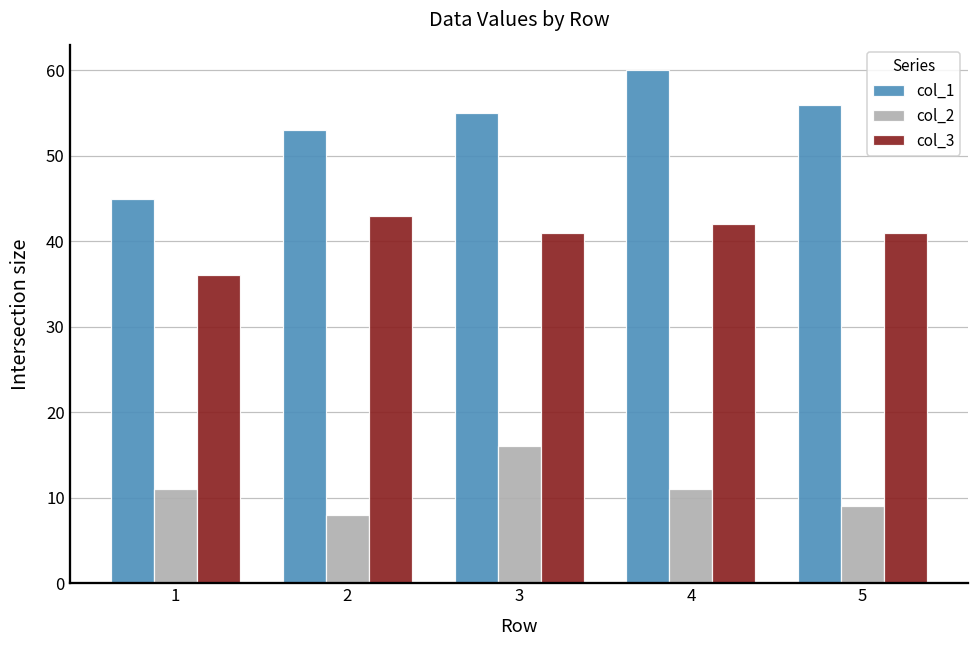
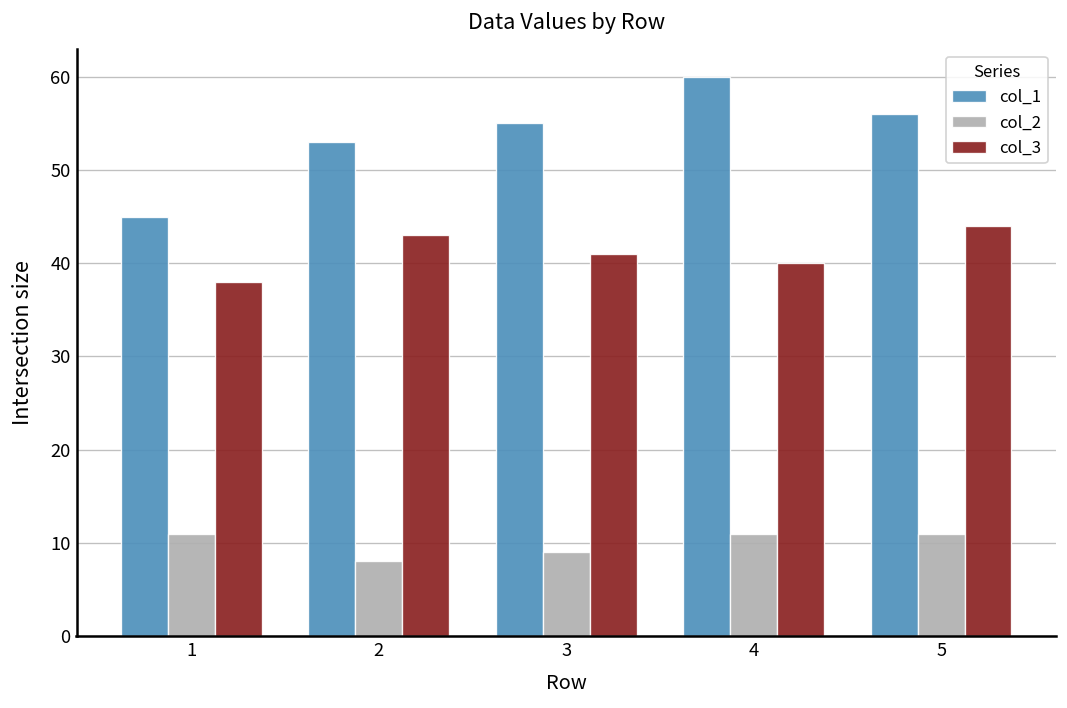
  {
    "col_1": {
      "1": 45,
      "2": 53,
      "3": 55,
      "4": 60,
      "5": 56
    },
    "col_2": {
      "1": 11,
      "2": 8,
-     "3": 16,
+     "3": 9,
      "4": 11,
-     "5": 9
+     "5": 11
    },
    "col_3": {
-     "1": 36,
+     "1": 38,
      "2": 43,
      "3": 41,
-     "4": 42,
-     "5": 41
+     "4": 40,
+     "5": 44
    }
  }
